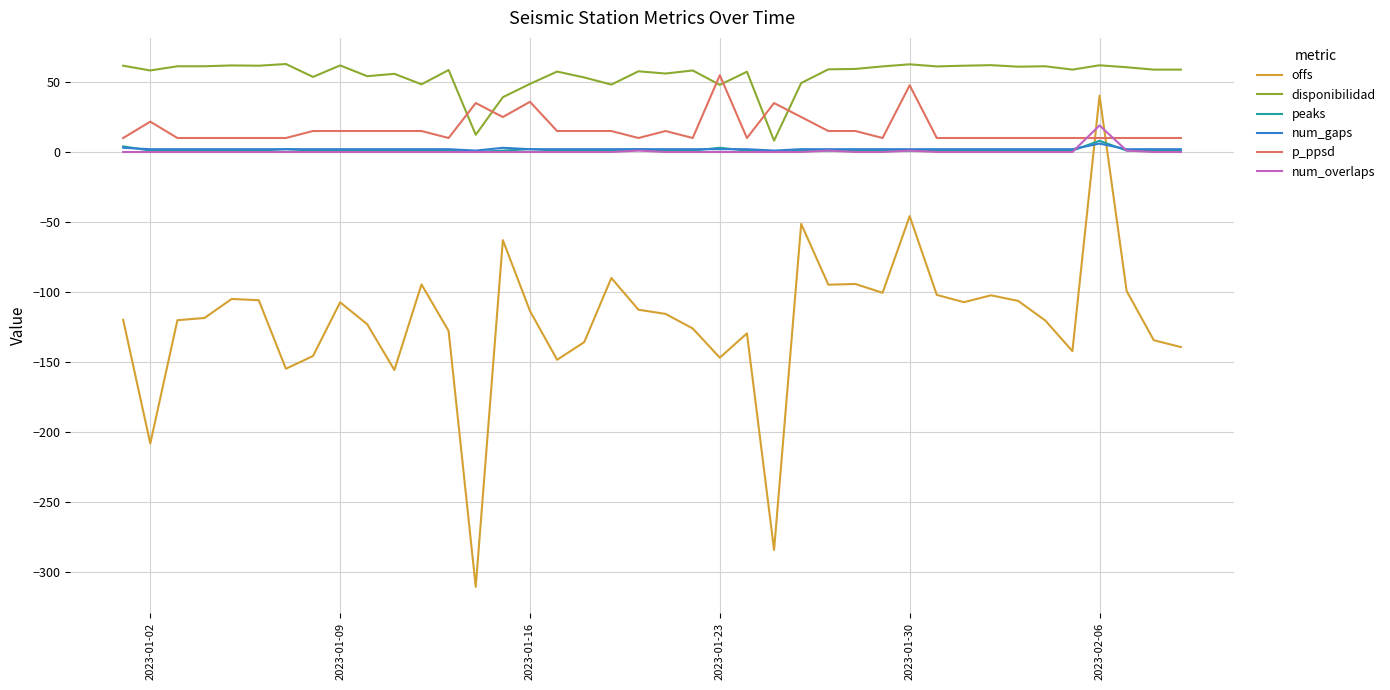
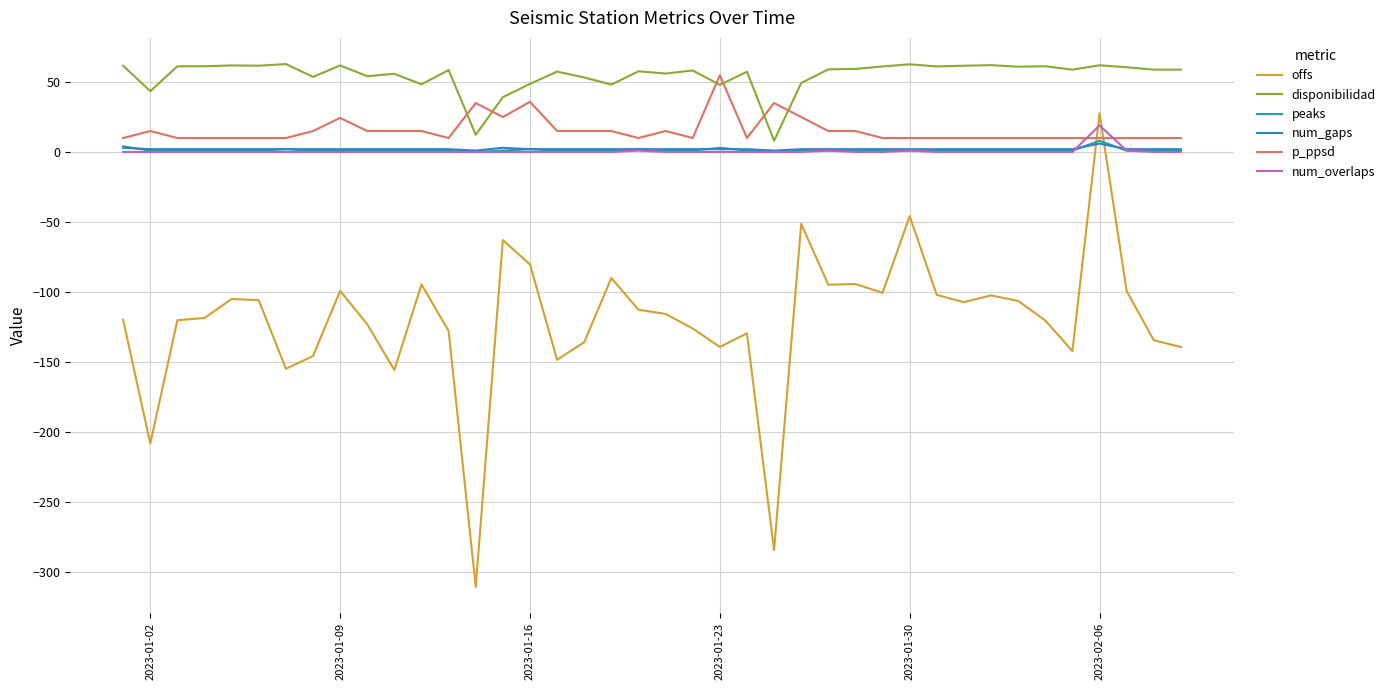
  {
    "offs": {
      "2023-01-02": -209,
-     "2023-01-09": -108,
-     "2023-01-16": -114,
-     "2023-01-23": -147,
+     "2023-01-09": -99,
+     "2023-01-16": -80,
+     "2023-01-23": -139,
      "2023-01-30": -46,
-     "2023-02-06": 40
+     "2023-02-06": 28
    },
    "disponibilidad": {
-     "2023-01-02": 58,
+     "2023-01-02": 44,
      "2023-01-09": 62,
      "2023-01-16": 49,
      "2023-01-23": 48,
      "2023-01-30": 63,
      "2023-02-06": 62
    },
    "p_ppsd": {
-     "2023-01-02": 22,
-     "2023-01-09": 15,
+     "2023-01-02": 15,
+     "2023-01-09": 24,
      "2023-01-16": 36,
      "2023-01-23": 55,
-     "2023-01-30": 48,
+     "2023-01-30": 10,
      "2023-02-06": 10
    },
    "num_overlaps": {
      "2023-01-16": 0,
      "2023-01-23": 0,
      "2023-02-06": 19
    }
  }
